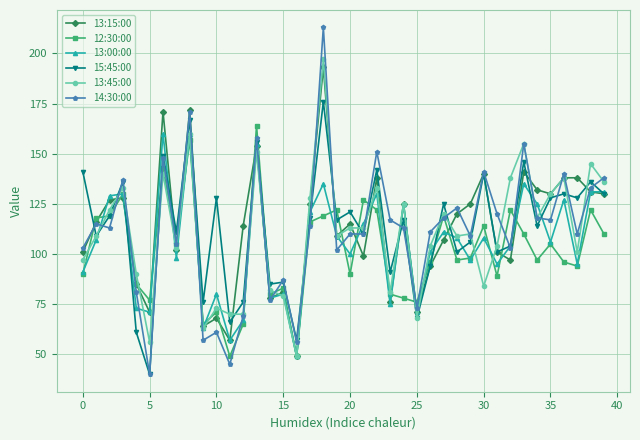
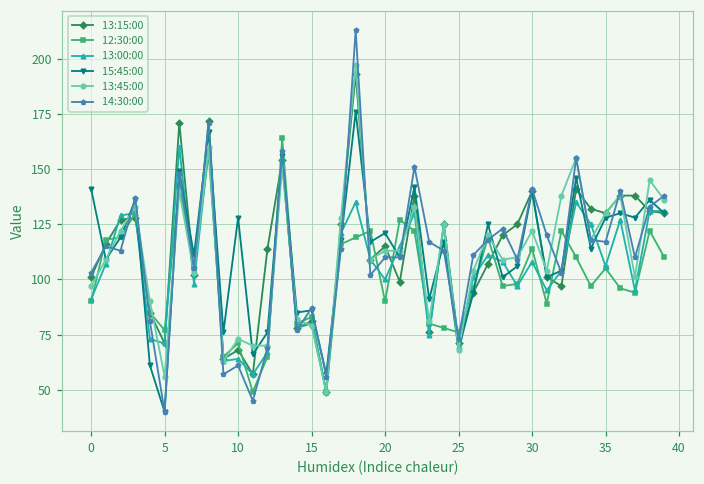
  {
    "13:00:00": {
-     "10": 80,
+     "10": 64,
      "20": 100,
      "30": 108
    },
    "15:45:00": {
      "0": 141,
      "10": 128,
      "20": 121,
      "35": 128
    },
    "13:45:00": {
      "0": 97,
      "5": 56,
      "10": 73,
      "20": 113,
-     "30": 84
+     "30": 122
    },
    "14:30:00": {
      "0": 103,
      "10": 61,
      "20": 110,
      "25": 73,
      "35": 117
    }
  }
